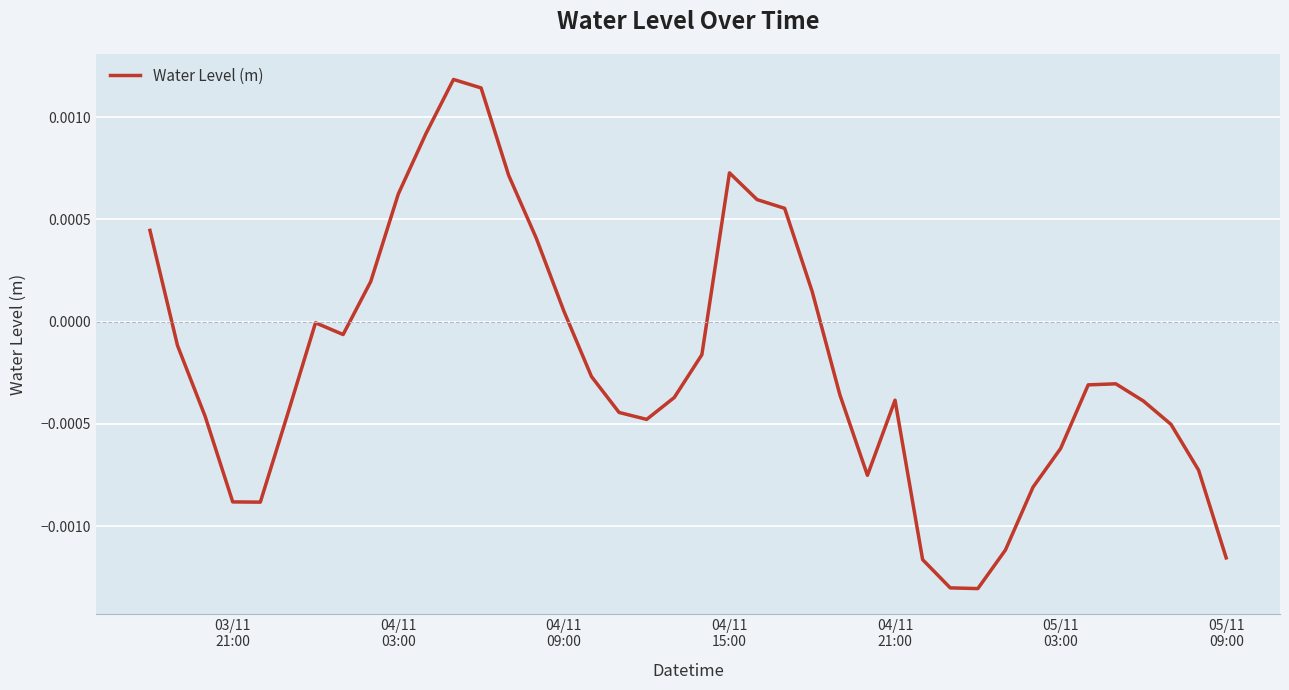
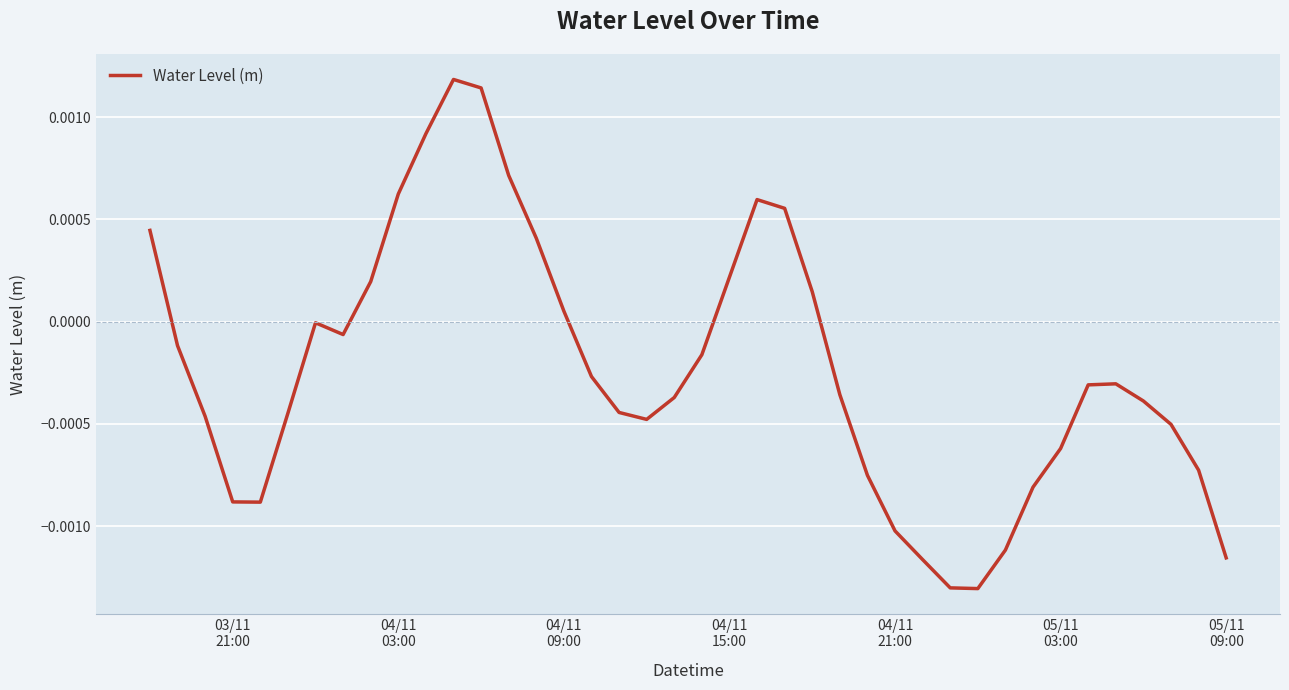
  {
    "03/11 21:00": -0.00088,
    "04/11 03:00": 0.00062,
    "04/11 09:00": 0.00005,
-   "04/11 15:00": 0.00073,
-   "04/11 21:00": -0.00038,
+   "04/11 15:00": 0.00022,
+   "04/11 21:00": -0.00102,
    "05/11 03:00": -0.00062,
    "05/11 09:00": -0.00116
  }
